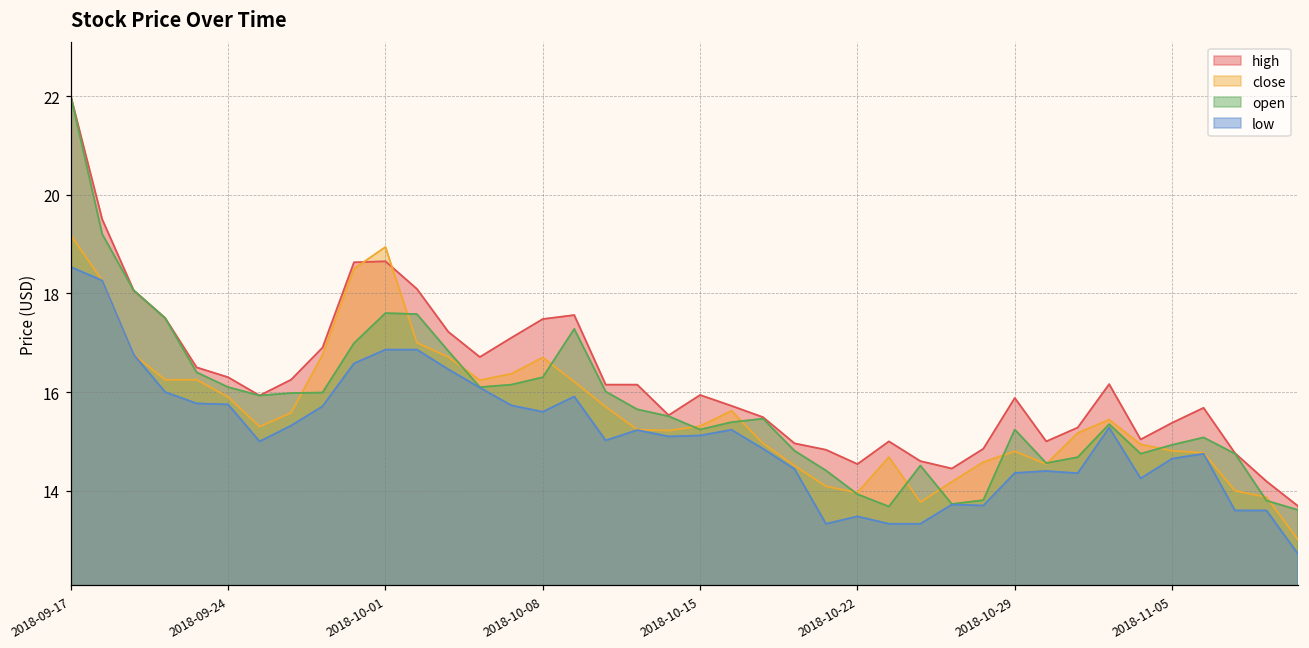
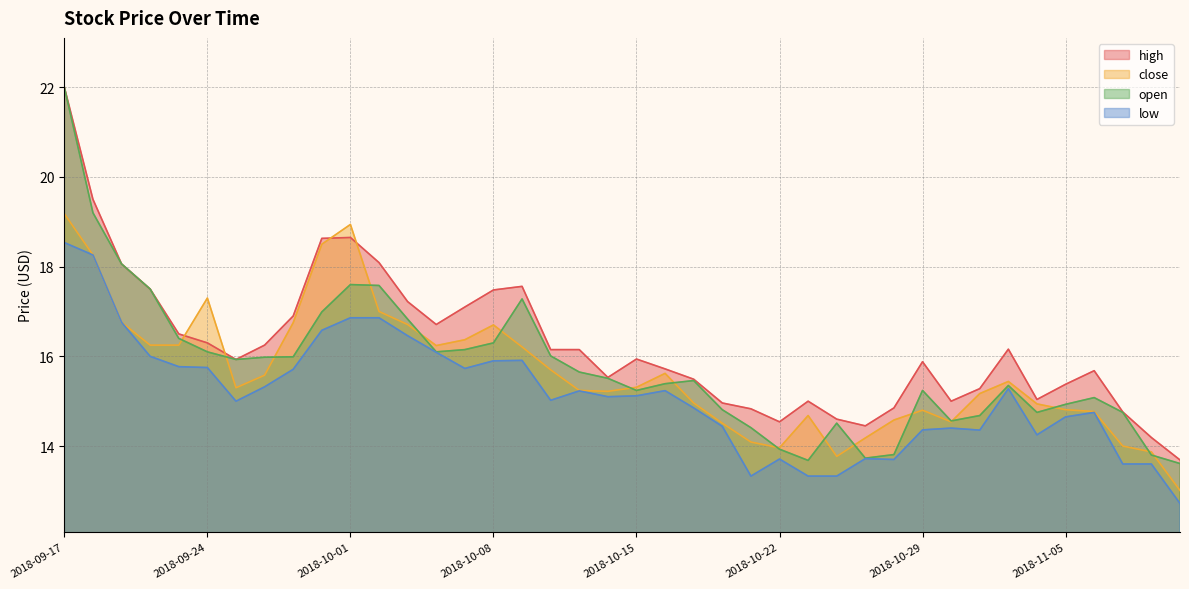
  {
    "high": {
      "2018-09-24": 16.3,
      "2018-10-01": 18.7,
      "2018-10-08": 17.5,
      "2018-10-15": 15.9,
      "2018-10-22": 14.5,
      "2018-10-29": 15.9,
      "2018-11-05": 15.4
    },
    "close": {
      "2018-09-17": 19.2,
-     "2018-09-24": 15.9,
+     "2018-09-24": 17.3,
      "2018-10-01": 18.9,
      "2018-10-08": 16.7,
      "2018-10-15": 15.3,
      "2018-10-29": 14.8,
      "2018-11-05": 14.8
    },
    "open": {
      "2018-09-24": 16.1,
      "2018-10-01": 17.6,
      "2018-10-08": 16.3,
      "2018-10-15": 15.2,
      "2018-10-29": 15.2,
      "2018-11-05": 14.9
    },
    "low": {
      "2018-09-17": 18.5,
      "2018-09-24": 15.8,
      "2018-10-01": 16.9,
-     "2018-10-08": 15.6,
+     "2018-10-08": 15.9,
      "2018-10-15": 15.1,
-     "2018-10-22": 13.5,
+     "2018-10-22": 13.7,
      "2018-10-29": 14.4,
      "2018-11-05": 14.7
    }
  }
